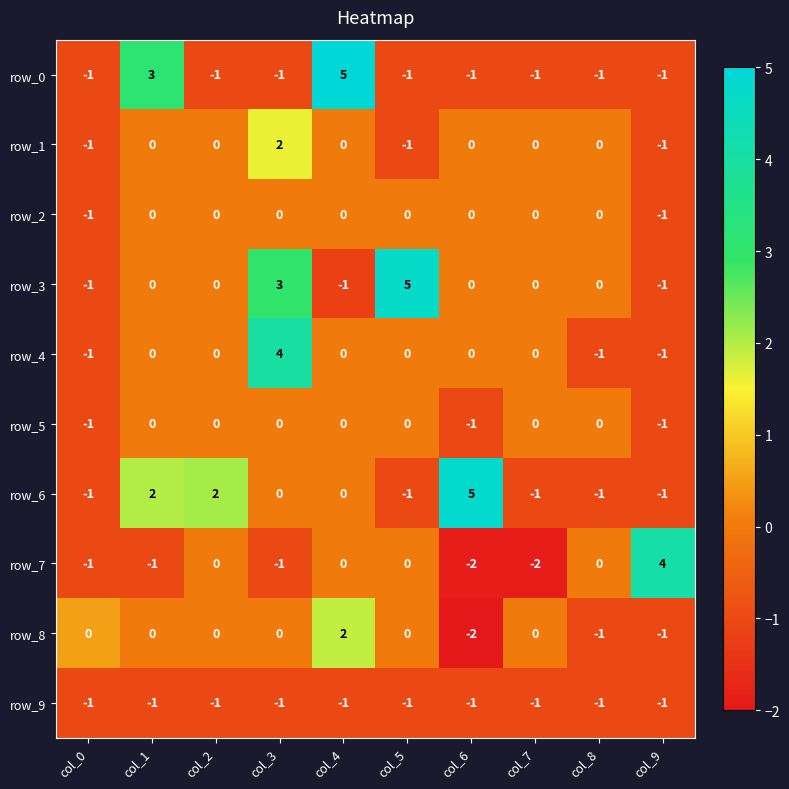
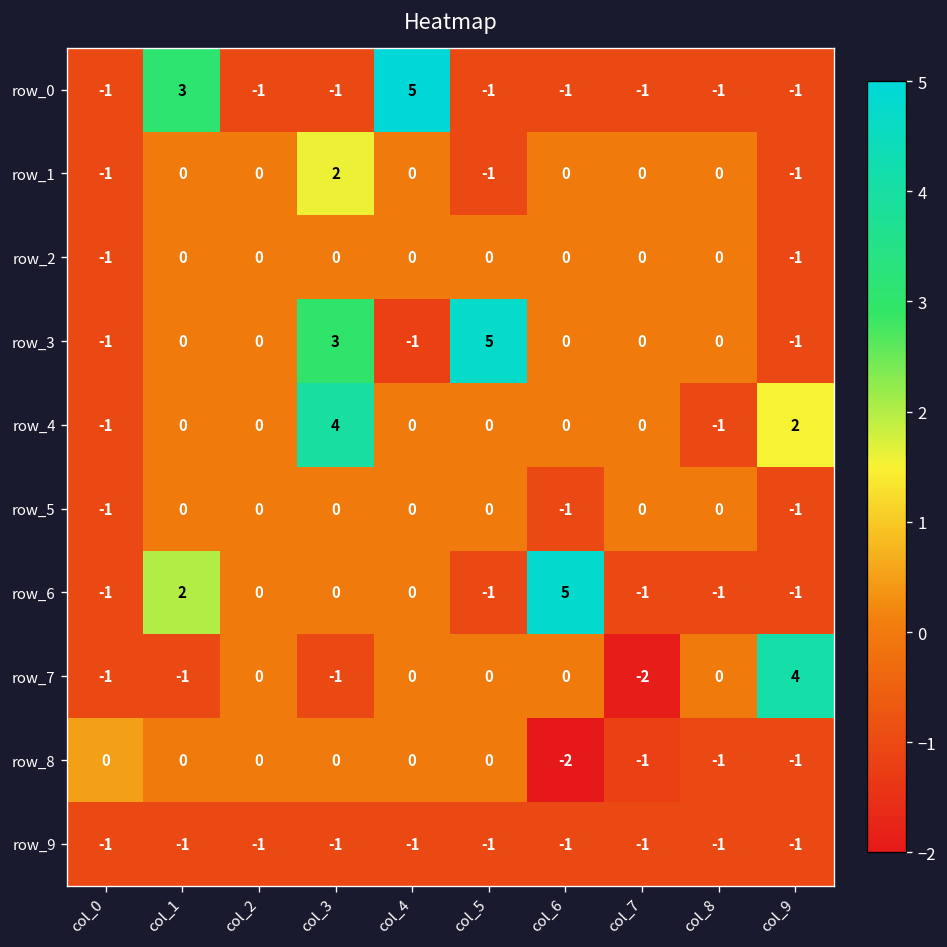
  {
    "row_0": {
      "col_0": -1,
      "col_1": 3,
      "col_2": -1,
      "col_3": -1,
      "col_4": 5,
      "col_5": -1,
      "col_6": -1,
      "col_7": -1,
      "col_8": -1,
      "col_9": -1
    },
    "row_1": {
      "col_0": -1,
      "col_1": 0,
      "col_2": 0,
      "col_3": 2,
      "col_4": 0,
      "col_5": -1,
      "col_6": 0,
      "col_7": 0,
      "col_8": 0,
      "col_9": -1
    },
    "row_2": {
      "col_0": -1,
      "col_1": 0,
      "col_2": 0,
      "col_3": 0,
      "col_4": 0,
      "col_5": 0,
      "col_6": 0,
      "col_7": 0,
      "col_8": 0,
      "col_9": -1
    },
    "row_3": {
      "col_0": -1,
      "col_1": 0,
      "col_2": 0,
      "col_3": 3,
      "col_4": -1,
      "col_5": 5,
      "col_6": 0,
      "col_7": 0,
      "col_8": 0,
      "col_9": -1
    },
    "row_4": {
      "col_0": -1,
      "col_1": 0,
      "col_2": 0,
      "col_3": 4,
      "col_4": 0,
      "col_5": 0,
      "col_6": 0,
      "col_7": 0,
      "col_8": -1,
-     "col_9": -1
+     "col_9": 2
    },
    "row_5": {
      "col_0": -1,
      "col_1": 0,
      "col_2": 0,
      "col_3": 0,
      "col_4": 0,
      "col_5": 0,
      "col_6": -1,
      "col_7": 0,
      "col_8": 0,
      "col_9": -1
    },
    "row_6": {
      "col_0": -1,
      "col_1": 2,
-     "col_2": 2,
+     "col_2": 0,
      "col_3": 0,
      "col_4": 0,
      "col_5": -1,
      "col_6": 5,
      "col_7": -1,
      "col_8": -1,
      "col_9": -1
    },
    "row_7": {
      "col_0": -1,
      "col_1": -1,
      "col_2": 0,
      "col_3": -1,
      "col_4": 0,
      "col_5": 0,
-     "col_6": -2,
+     "col_6": 0,
      "col_7": -2,
      "col_8": 0,
      "col_9": 4
    },
    "row_8": {
      "col_0": 0,
      "col_1": 0,
      "col_2": 0,
      "col_3": 0,
-     "col_4": 2,
+     "col_4": 0,
      "col_5": 0,
      "col_6": -2,
-     "col_7": 0,
+     "col_7": -1,
      "col_8": -1,
      "col_9": -1
    },
    "row_9": {
      "col_0": -1,
      "col_1": -1,
      "col_2": -1,
      "col_3": -1,
      "col_4": -1,
      "col_5": -1,
      "col_6": -1,
      "col_7": -1,
      "col_8": -1,
      "col_9": -1
    }
  }
